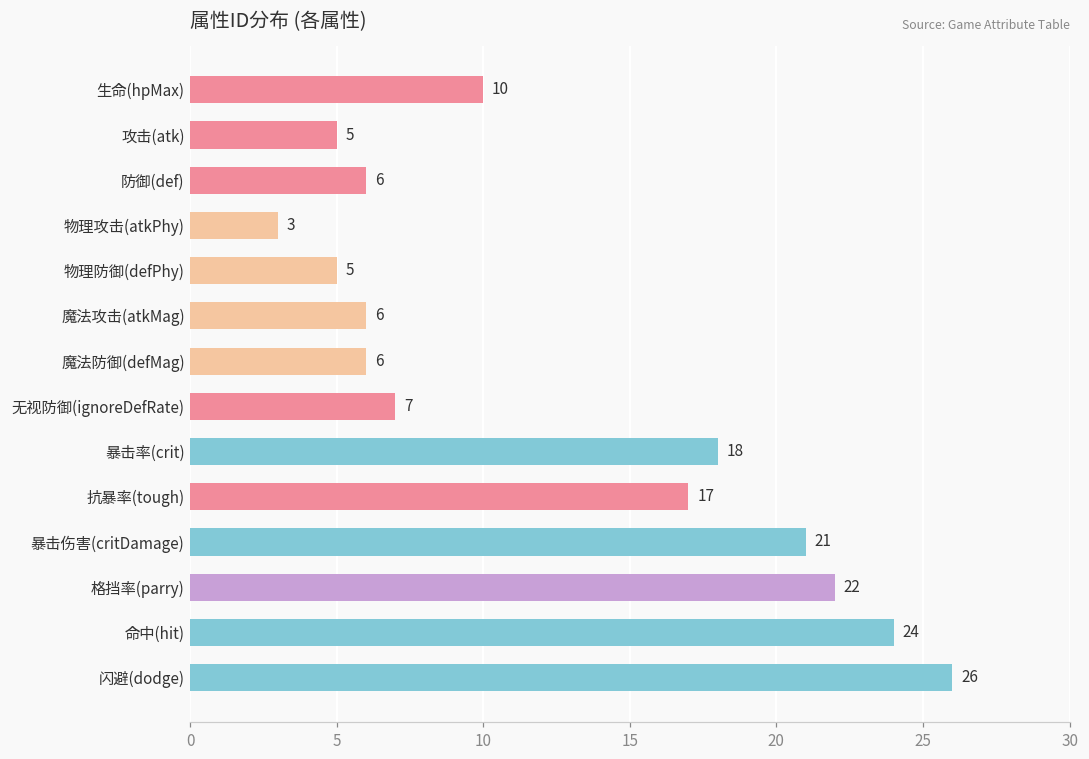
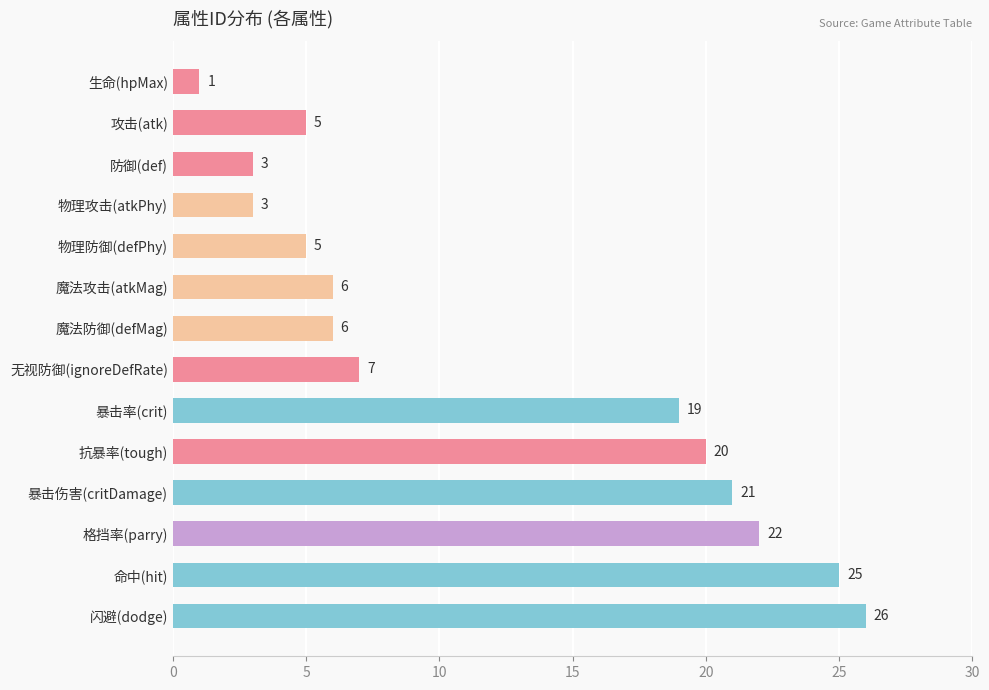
  {
-   "生命(hpMax)": 10,
+   "生命(hpMax)": 1,
    "攻击(atk)": 5,
-   "防御(def)": 6,
+   "防御(def)": 3,
    "物理攻击(atkPhy)": 3,
    "物理防御(defPhy)": 5,
    "魔法攻击(atkMag)": 6,
    "魔法防御(defMag)": 6,
    "无视防御(ignoreDefRate)": 7,
-   "暴击率(crit)": 18,
-   "抗暴率(tough)": 17,
+   "暴击率(crit)": 19,
+   "抗暴率(tough)": 20,
    "暴击伤害(critDamage)": 21,
    "格挡率(parry)": 22,
-   "命中(hit)": 24,
+   "命中(hit)": 25,
    "闪避(dodge)": 26
  }
